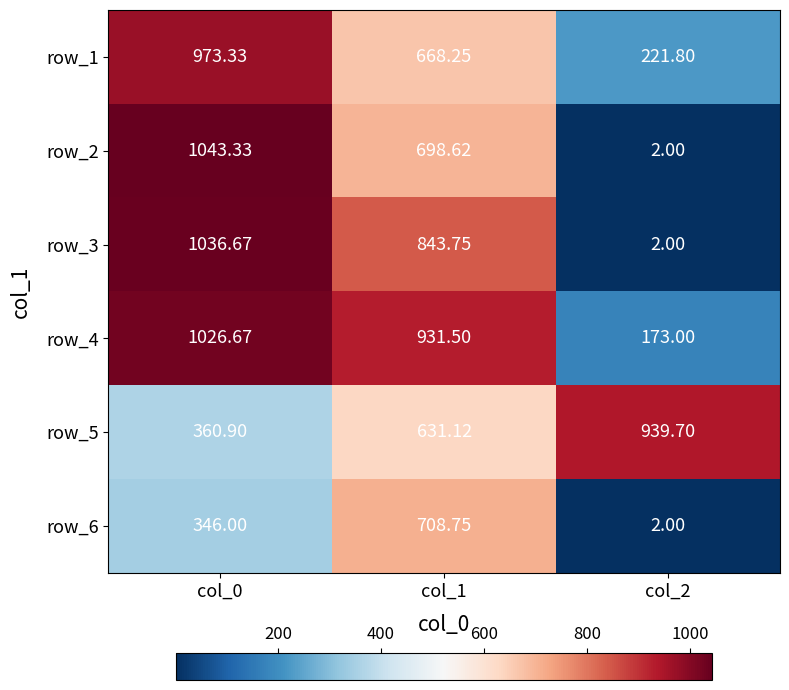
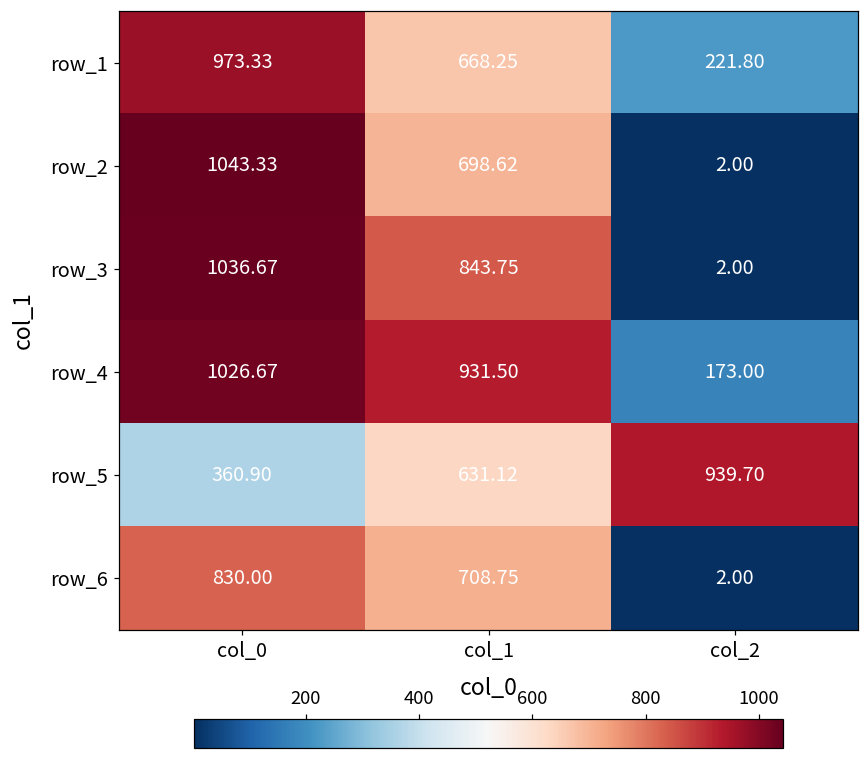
  {
    "row_1": {
      "col_0": 973.33,
      "col_1": 668.25,
      "col_2": 221.80
    },
    "row_2": {
      "col_0": 1043.33,
      "col_1": 698.62,
      "col_2": 2.00
    },
    "row_3": {
      "col_0": 1036.67,
      "col_1": 843.75,
      "col_2": 2.00
    },
    "row_4": {
      "col_0": 1026.67,
      "col_1": 931.50,
      "col_2": 173.00
    },
    "row_5": {
      "col_0": 360.90,
      "col_1": 631.12,
      "col_2": 939.70
    },
    "row_6": {
-     "col_0": 346.00,
+     "col_0": 830.00,
      "col_1": 708.75,
      "col_2": 2.00
    }
  }
